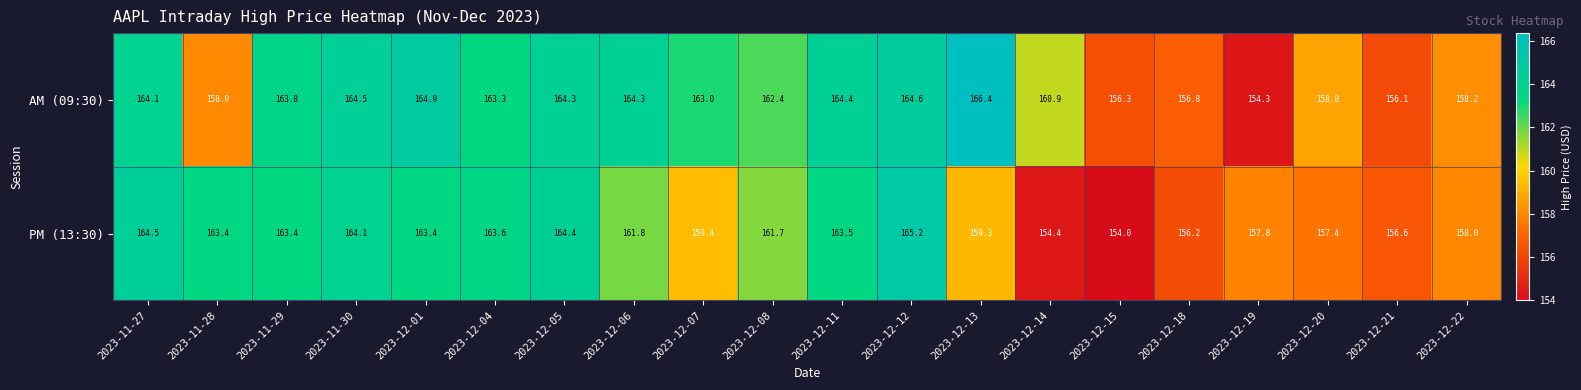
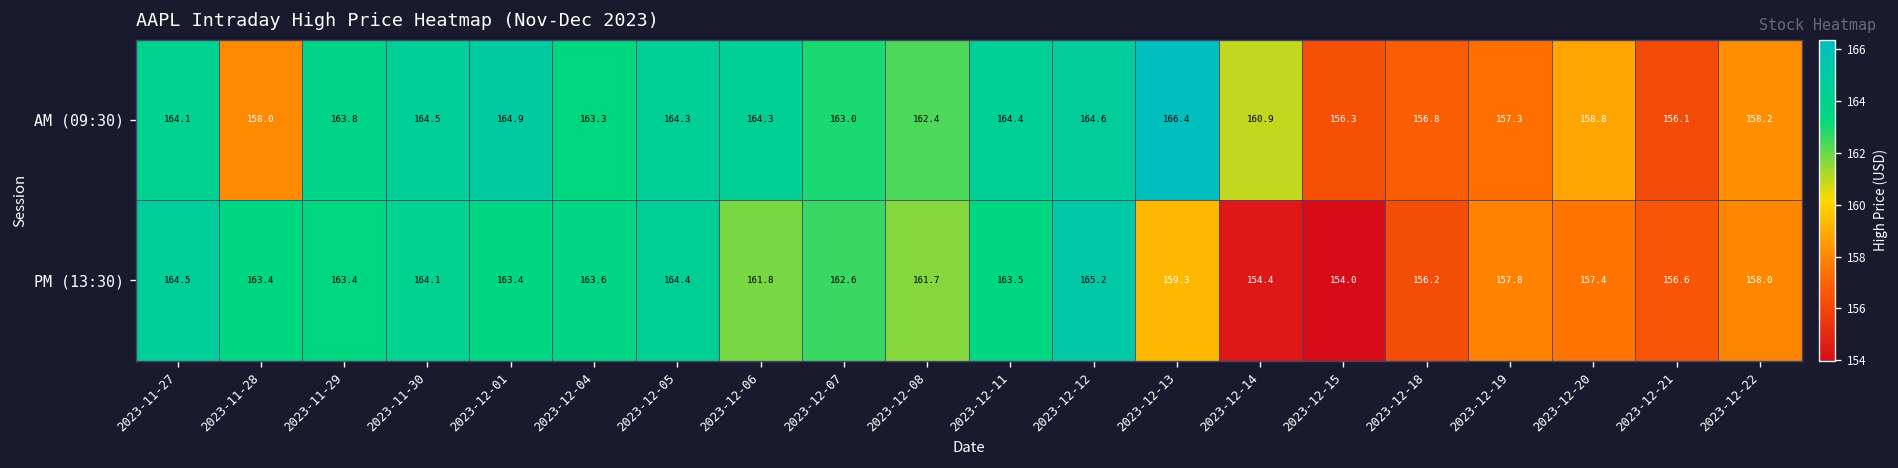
  {
    "AM (09:30)": {
      "2023-11-27": 164.1,
      "2023-11-28": 158.0,
      "2023-11-29": 163.8,
      "2023-11-30": 164.5,
      "2023-12-01": 164.9,
      "2023-12-04": 163.3,
      "2023-12-05": 164.3,
      "2023-12-06": 164.3,
      "2023-12-07": 163.0,
      "2023-12-08": 162.4,
      "2023-12-11": 164.4,
      "2023-12-12": 164.6,
      "2023-12-13": 166.4,
      "2023-12-14": 160.9,
      "2023-12-15": 156.3,
      "2023-12-18": 156.8,
-     "2023-12-19": 154.3,
+     "2023-12-19": 157.3,
      "2023-12-20": 158.8,
      "2023-12-21": 156.1,
      "2023-12-22": 158.2
    },
    "PM (13:30)": {
      "2023-11-27": 164.5,
      "2023-11-28": 163.4,
      "2023-11-29": 163.4,
      "2023-11-30": 164.1,
      "2023-12-01": 163.4,
      "2023-12-04": 163.6,
      "2023-12-05": 164.4,
      "2023-12-06": 161.8,
-     "2023-12-07": 159.4,
+     "2023-12-07": 162.6,
      "2023-12-08": 161.7,
      "2023-12-11": 163.5,
      "2023-12-12": 165.2,
      "2023-12-13": 159.3,
      "2023-12-14": 154.4,
      "2023-12-15": 154.0,
      "2023-12-18": 156.2,
      "2023-12-19": 157.8,
      "2023-12-20": 157.4,
      "2023-12-21": 156.6,
      "2023-12-22": 158.0
    }
  }
